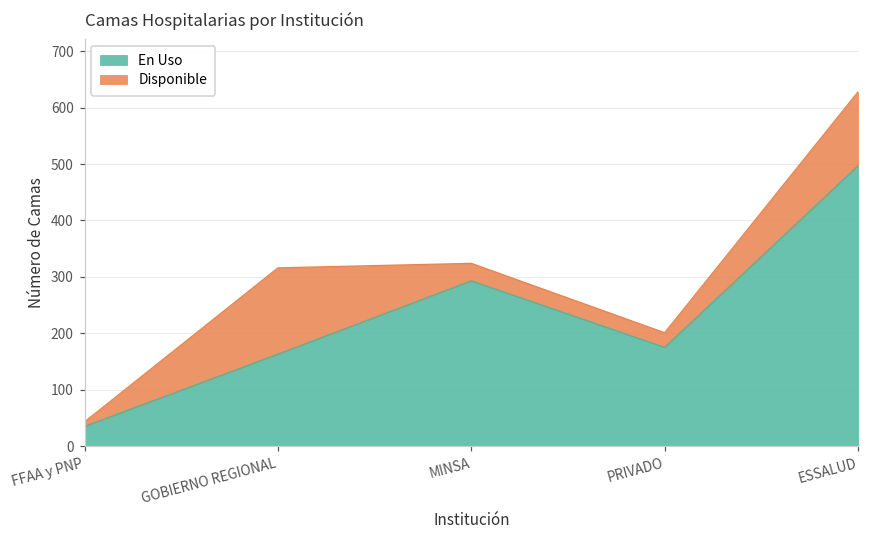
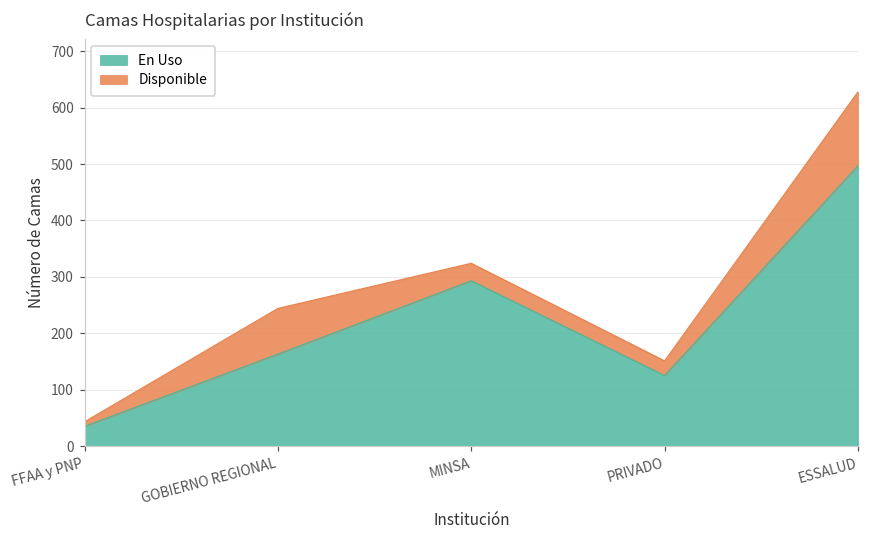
  {
    "En Uso": {
      "FFAA y PNP": 40,
      "GOBIERNO REGIONAL": 160,
      "MINSA": 290,
-     "PRIVADO": 180,
+     "PRIVADO": 130,
      "ESSALUD": 500
    },
    "Disponible": {
      "FFAA y PNP": 10,
-     "GOBIERNO REGIONAL": 150,
+     "GOBIERNO REGIONAL": 80,
      "MINSA": 30,
      "PRIVADO": 30,
      "ESSALUD": 130
    }
  }
